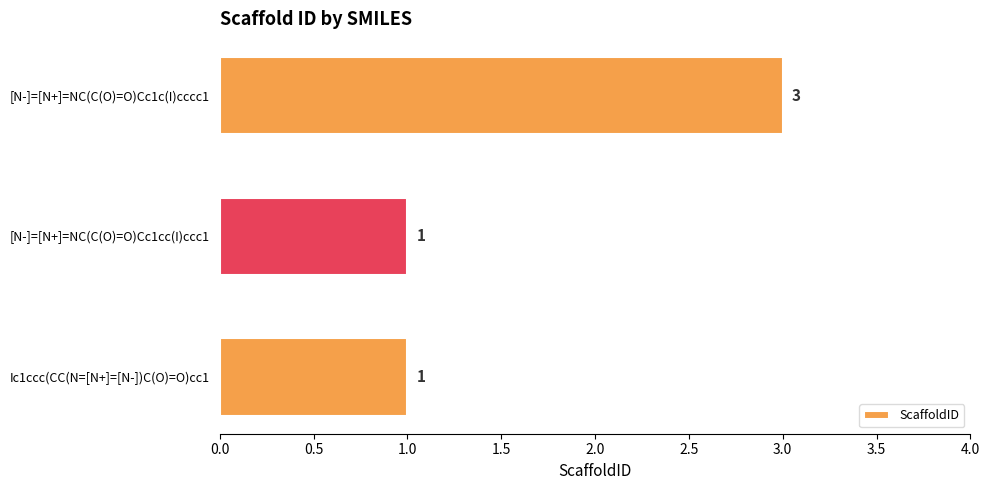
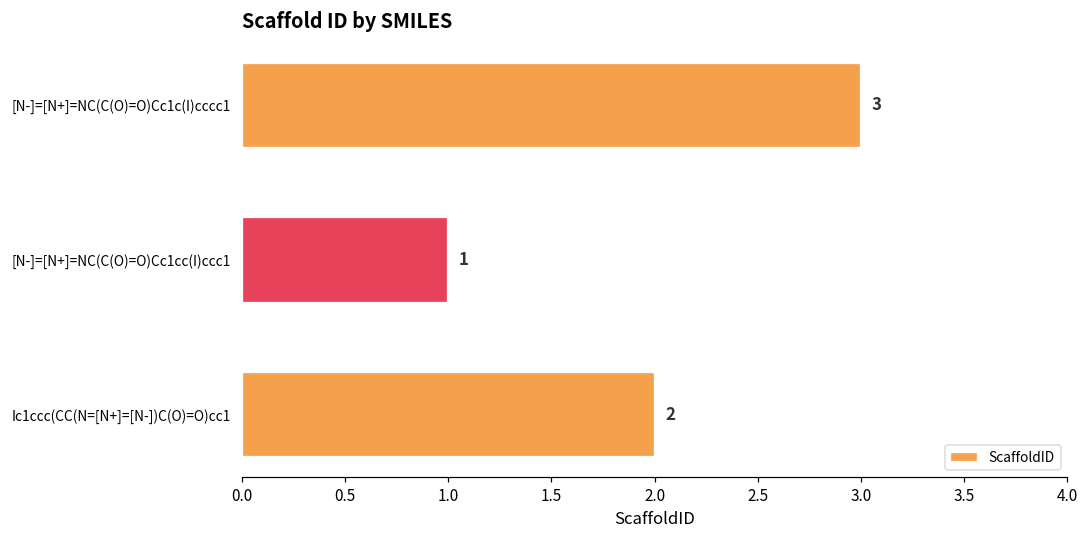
  {
    "[N-]=[N+]=NC(C(O)=O)Cc1c(I)cccc1": 3,
    "[N-]=[N+]=NC(C(O)=O)Cc1cc(I)ccc1": 1,
-   "Ic1ccc(CC(N=[N+]=[N-])C(O)=O)cc1": 1
+   "Ic1ccc(CC(N=[N+]=[N-])C(O)=O)cc1": 2
  }
